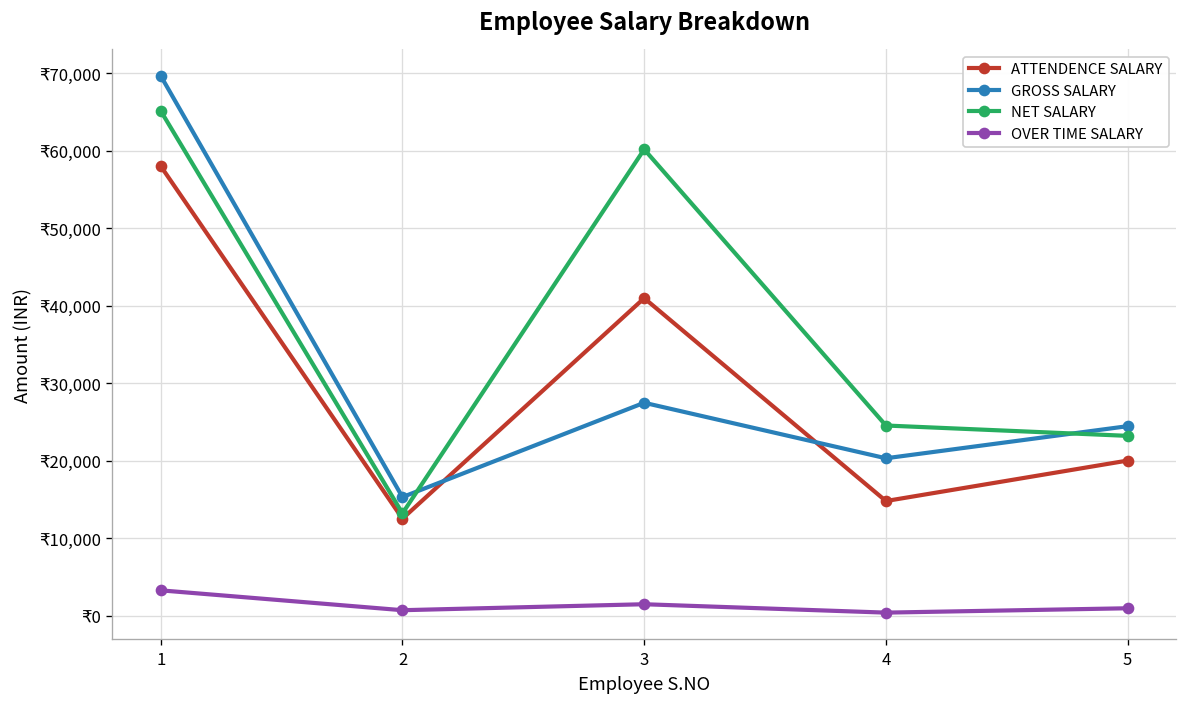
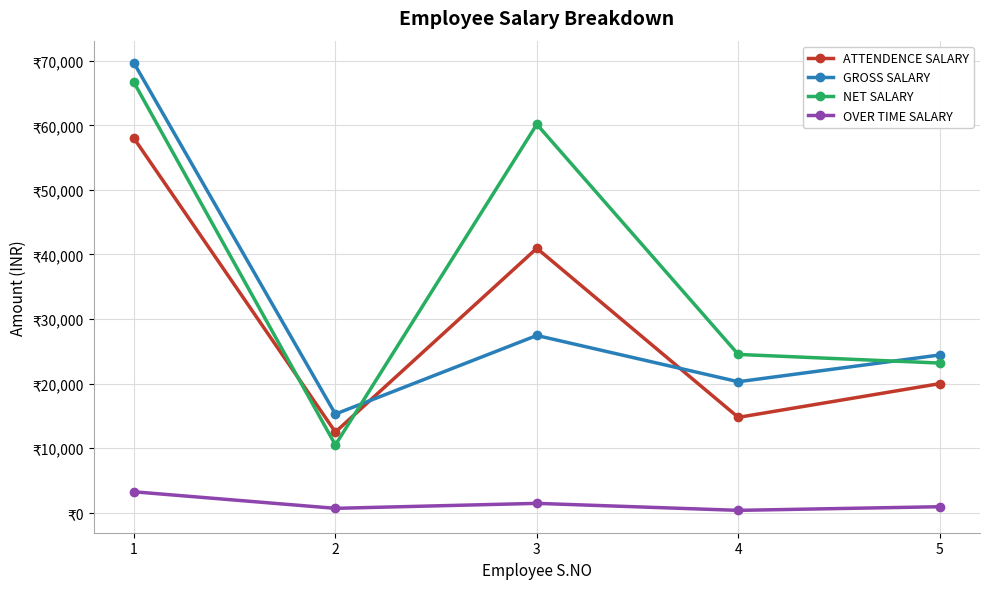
  {
    "ATTENDENCE SALARY": {
      "1": "₹58,000",
      "2": "₹13,000",
      "3": "₹41,000",
      "4": "₹15,000",
      "5": "₹20,000"
    },
    "GROSS SALARY": {
      "1": "₹70,000",
      "2": "₹15,000",
      "3": "₹27,000",
      "4": "₹20,000",
      "5": "₹24,000"
    },
    "NET SALARY": {
-     "1": "₹65,000",
-     "2": "₹13,000",
+     "1": "₹67,000",
+     "2": "₹11,000",
      "3": "₹60,000",
      "4": "₹25,000",
      "5": "₹23,000"
    },
    "OVER TIME SALARY": {
      "1": "₹3,000",
      "2": "₹1,000",
      "3": "₹1,000",
      "4": "₹0",
      "5": "₹1,000"
    }
  }
